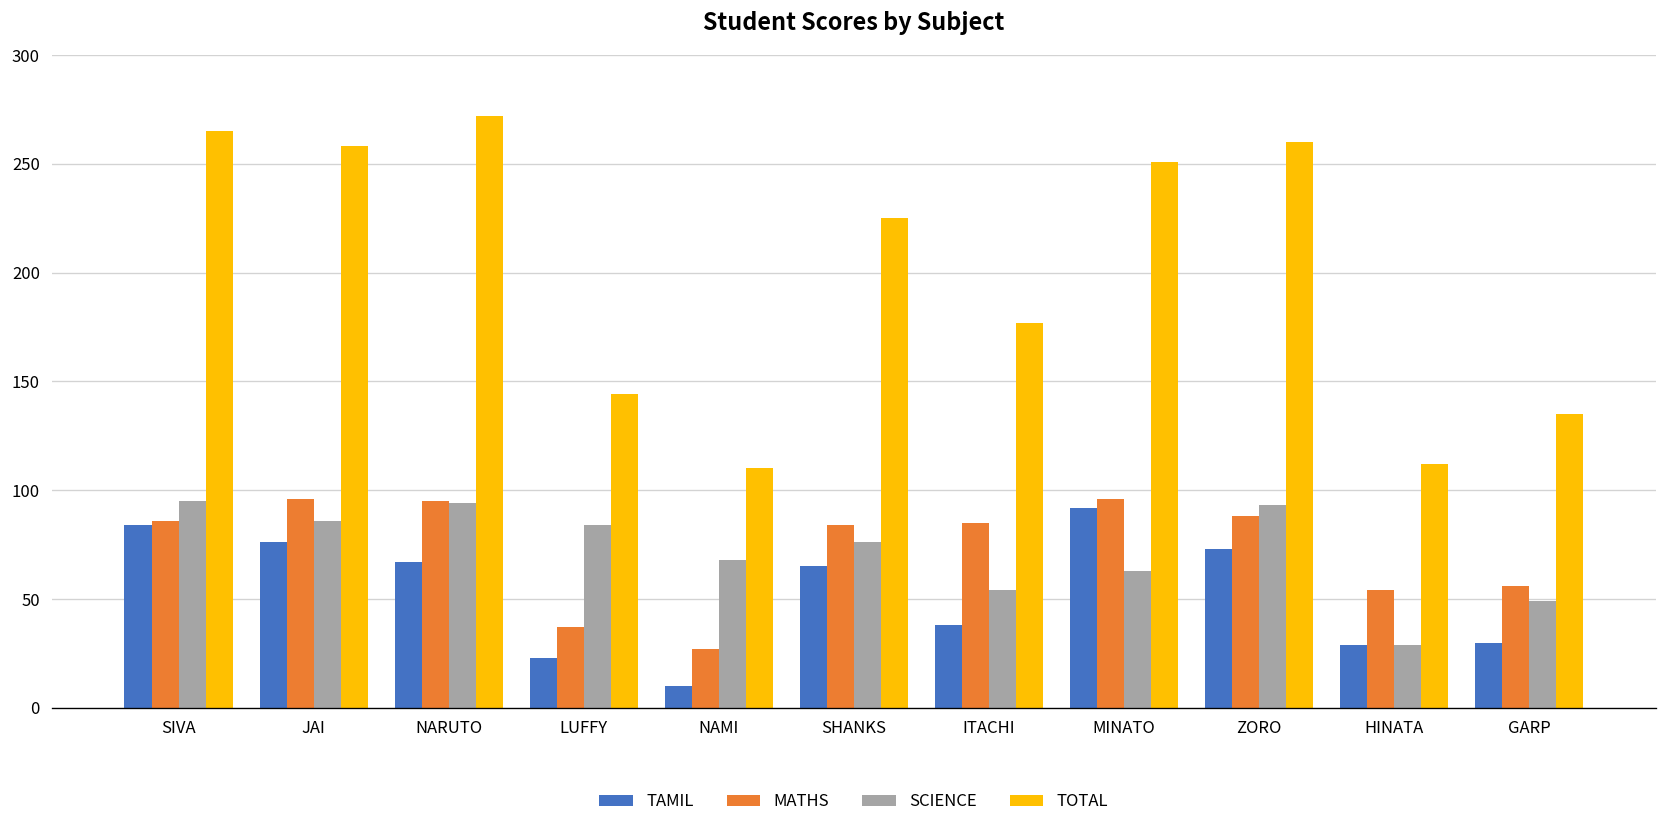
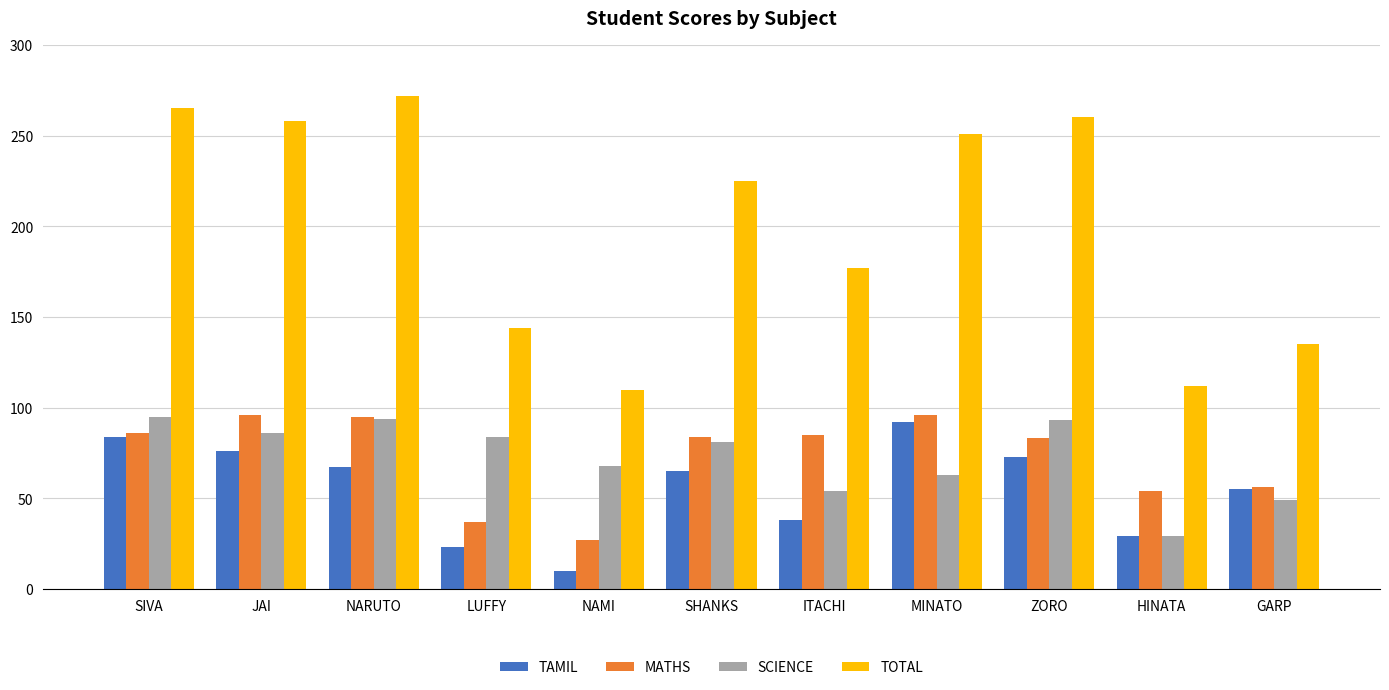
  {
    "TAMIL": {
      "SIVA": 84,
      "JAI": 76,
      "NARUTO": 67,
      "LUFFY": 23,
      "NAMI": 10,
      "SHANKS": 65,
      "ITACHI": 38,
      "MINATO": 92,
      "ZORO": 73,
      "HINATA": 29,
-     "GARP": 30
+     "GARP": 55
    },
    "MATHS": {
      "SIVA": 86,
      "JAI": 96,
      "NARUTO": 95,
      "LUFFY": 37,
      "NAMI": 27,
      "SHANKS": 84,
      "ITACHI": 85,
      "MINATO": 96,
-     "ZORO": 88,
+     "ZORO": 83,
      "HINATA": 54,
      "GARP": 56
    },
    "SCIENCE": {
      "SIVA": 95,
      "JAI": 86,
      "NARUTO": 94,
      "LUFFY": 84,
      "NAMI": 68,
-     "SHANKS": 76,
+     "SHANKS": 81,
      "ITACHI": 54,
      "MINATO": 63,
      "ZORO": 93,
      "HINATA": 29,
      "GARP": 49
    },
    "TOTAL": {
      "SIVA": 265,
      "JAI": 258,
      "NARUTO": 272,
      "LUFFY": 144,
      "NAMI": 110,
      "SHANKS": 225,
      "ITACHI": 177,
      "MINATO": 251,
      "ZORO": 260,
      "HINATA": 112,
      "GARP": 135
    }
  }
